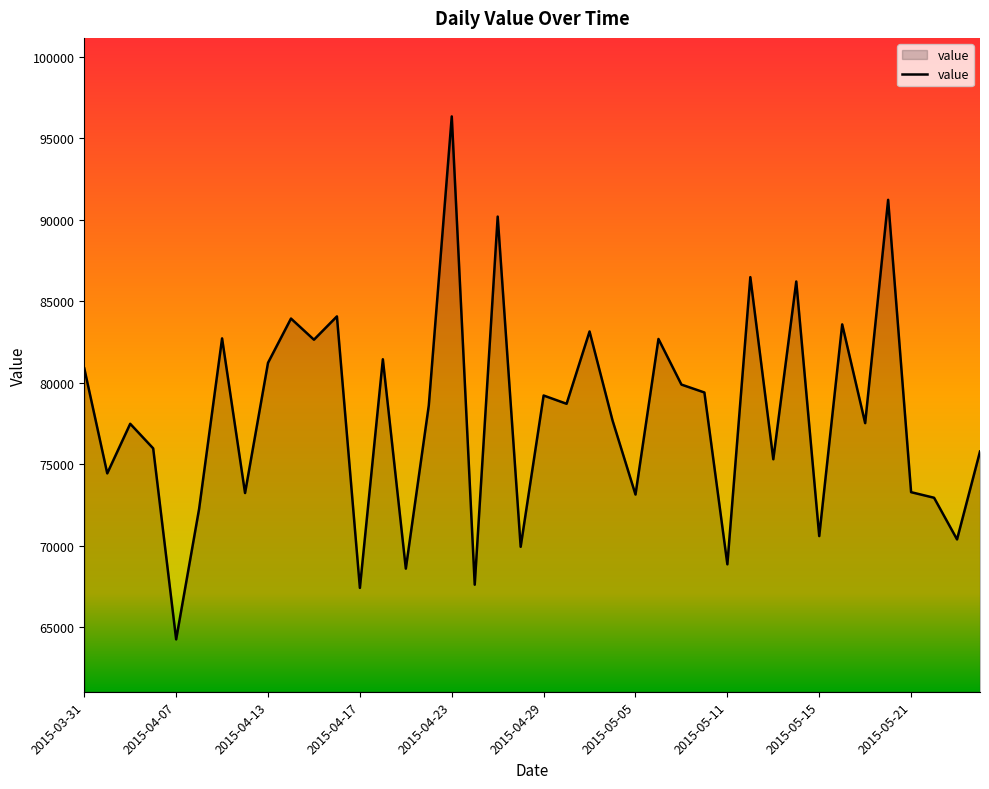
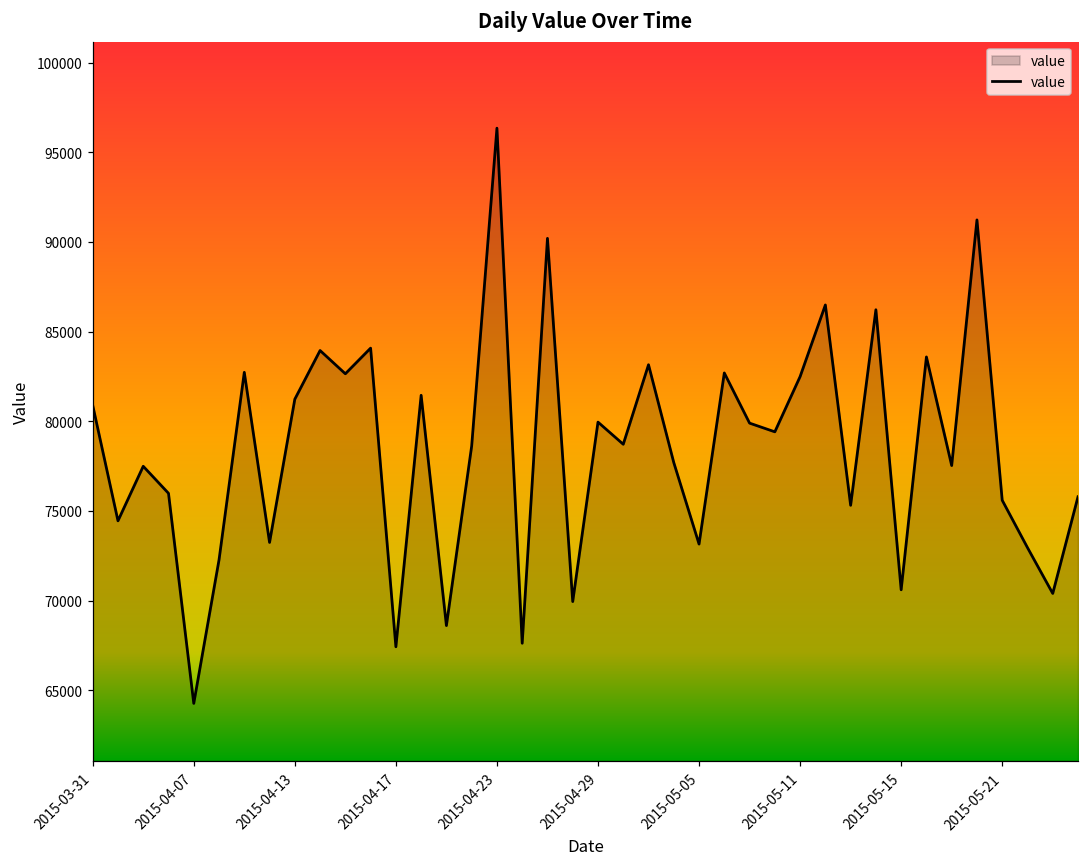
  {
    "2015-03-31": 80900,
    "2015-04-07": 64300,
    "2015-04-13": 81200,
    "2015-04-17": 67400,
    "2015-04-23": 96300,
-   "2015-04-29": 79200,
+   "2015-04-29": 80000,
    "2015-05-05": 73200,
-   "2015-05-11": 68900,
+   "2015-05-11": 82500,
    "2015-05-15": 70600,
-   "2015-05-21": 73300
+   "2015-05-21": 75600
  }
